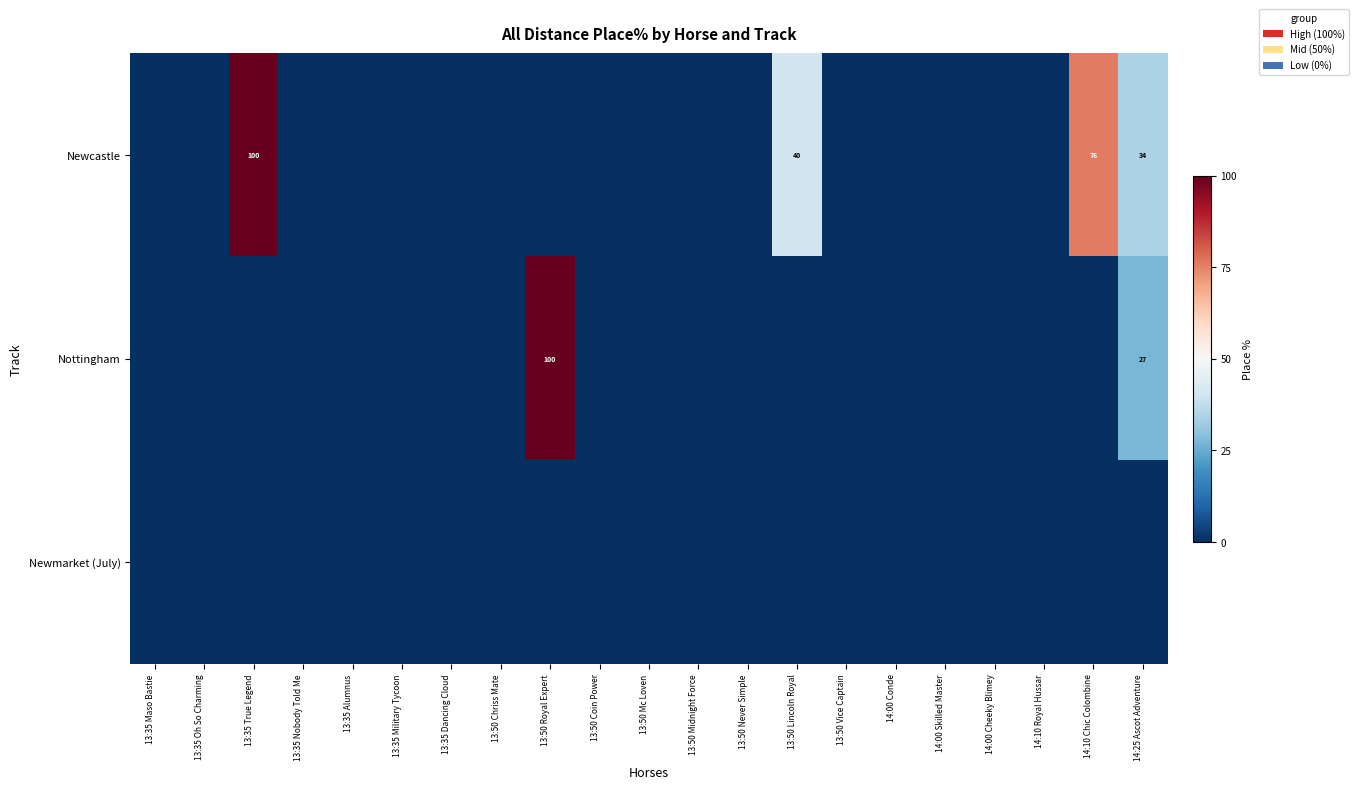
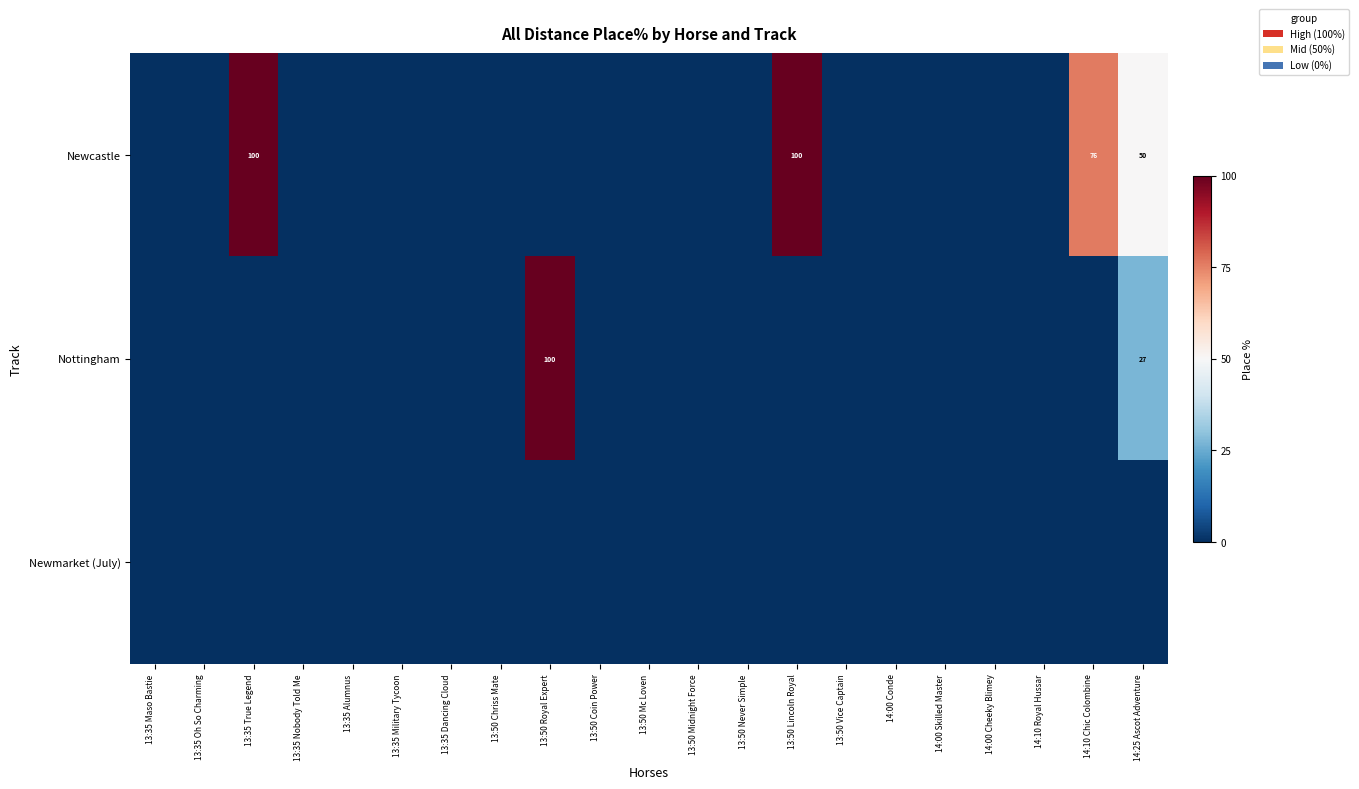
  {
    "Newcastle": {
      "13:35 True Legend": 100,
-     "13:50 Lincoln Royal": 40,
+     "13:50 Lincoln Royal": 100,
      "14:10 Chic Colombine": 76,
-     "14:25 Ascot Adventure": 34
+     "14:25 Ascot Adventure": 50
    },
    "Nottingham": {
      "13:50 Royal Expert": 100,
      "14:25 Ascot Adventure": 27
    }
  }
